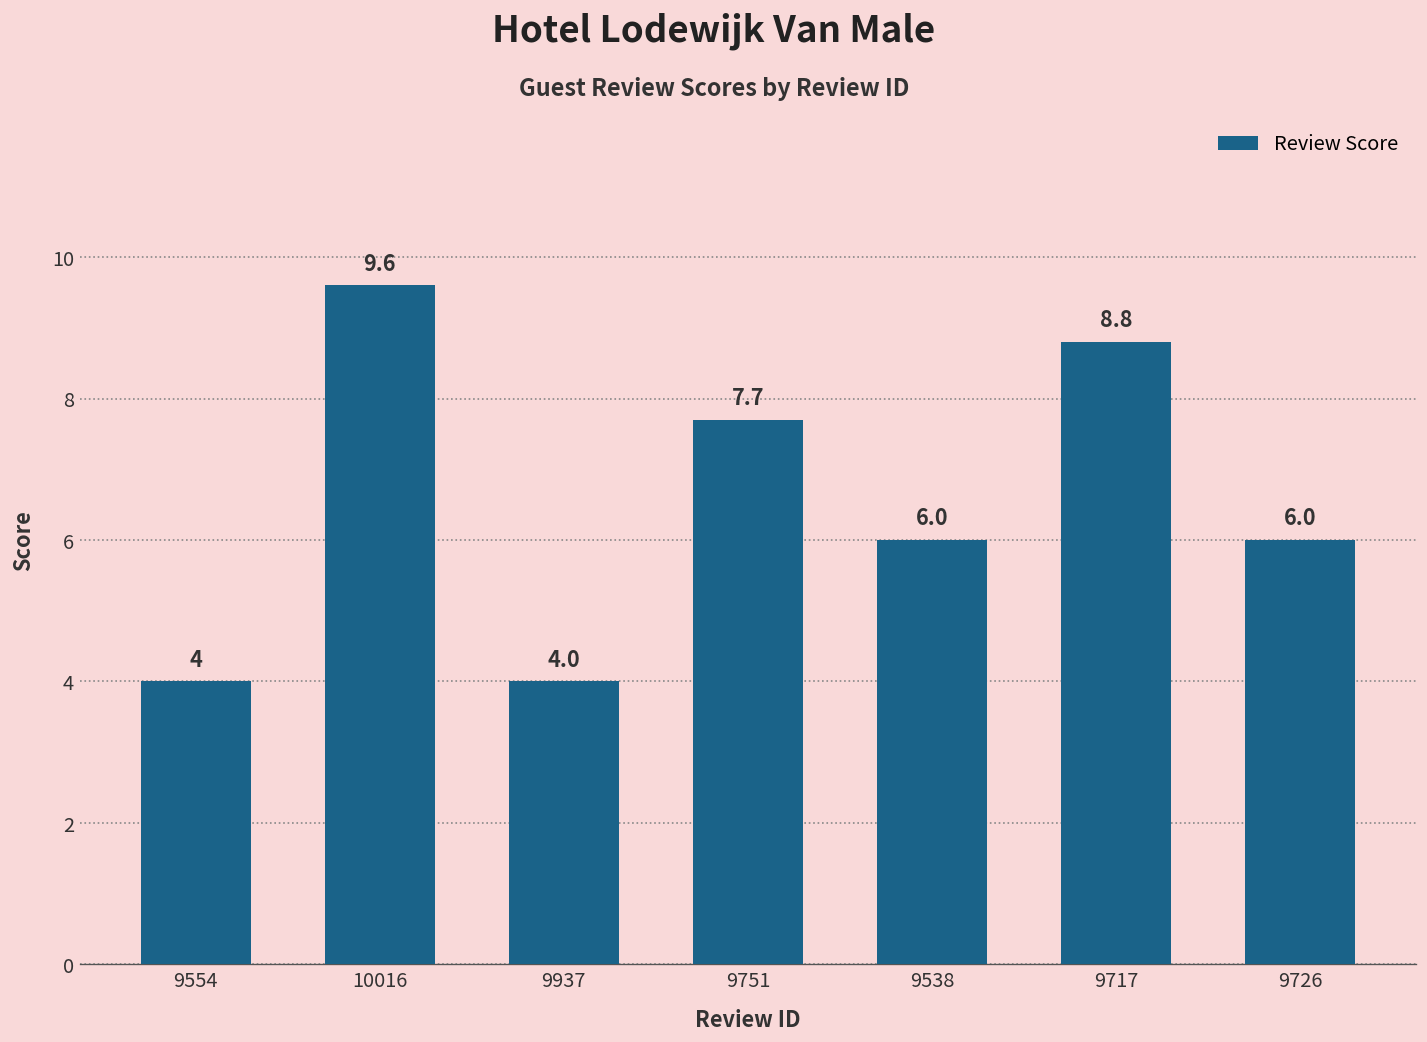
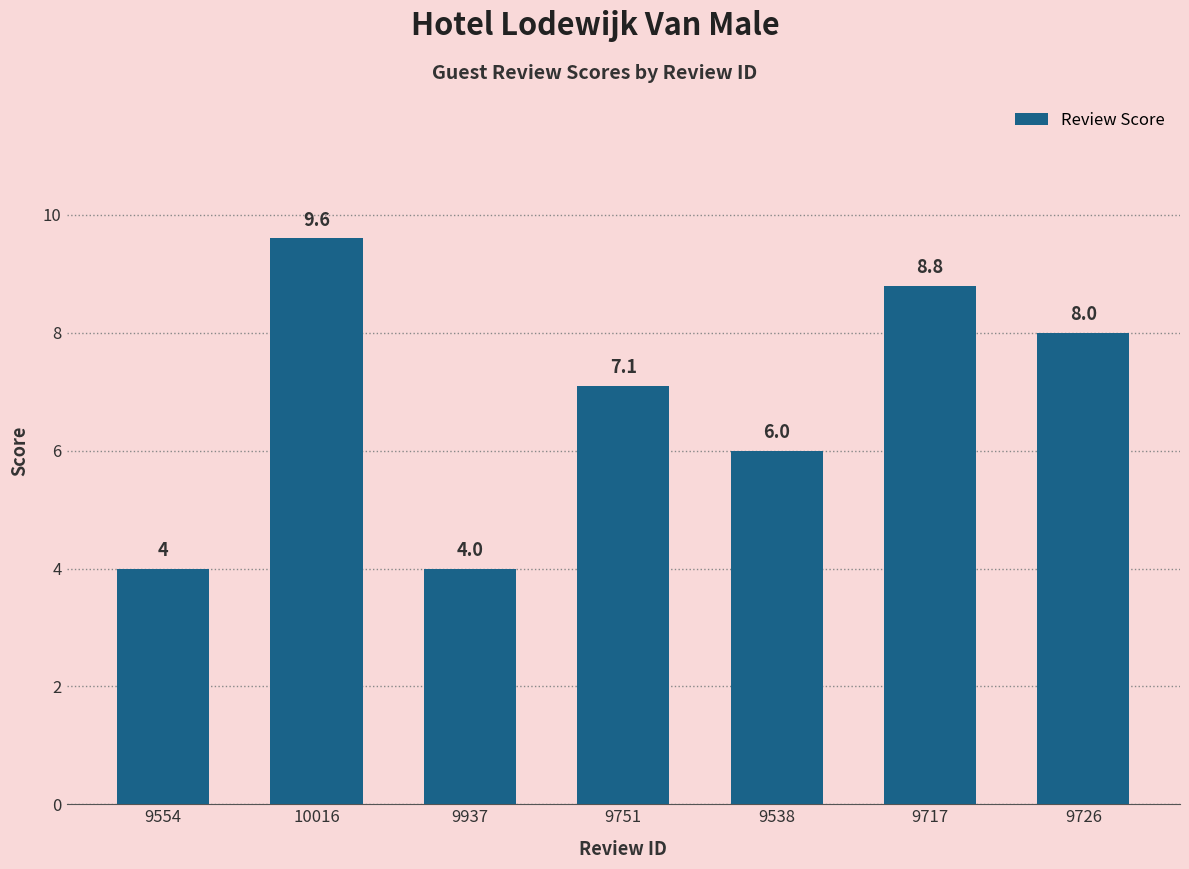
  {
    "9554": 4,
    "10016": 9.6,
    "9937": 4.0,
-   "9751": 7.7,
+   "9751": 7.1,
    "9538": 6.0,
    "9717": 8.8,
-   "9726": 6.0
+   "9726": 8.0
  }
